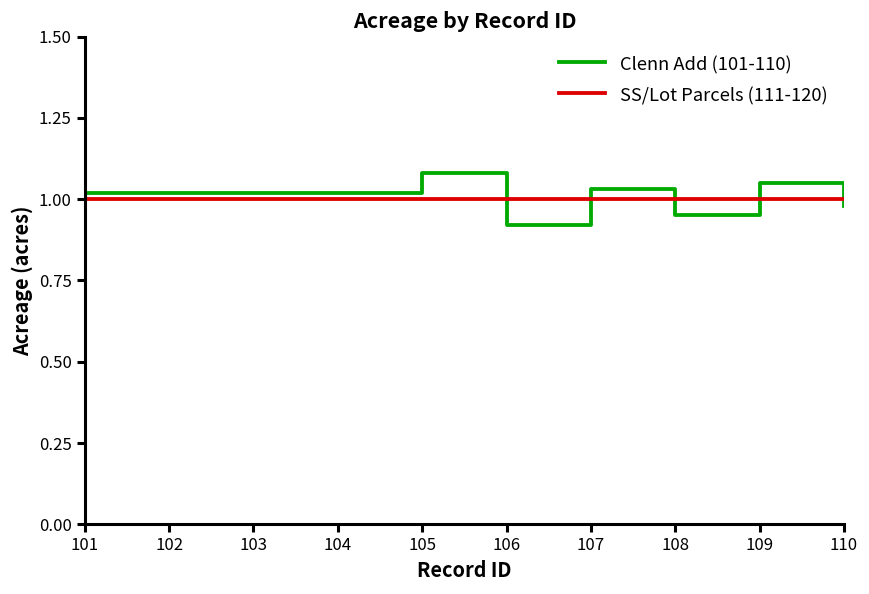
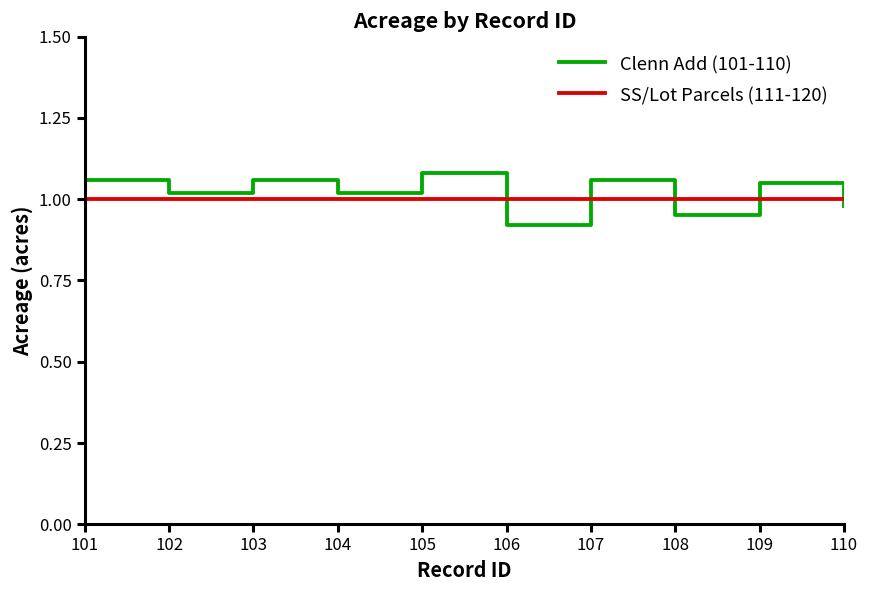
  {
    "Clenn Add (101-110)": {
-     "101": 1.02,
+     "101": 1.06,
      "102": 1.02,
-     "103": 1.02,
+     "103": 1.06,
      "104": 1.02,
      "105": 1.08,
      "106": 0.92,
-     "107": 1.03,
+     "107": 1.06,
      "108": 0.95,
      "109": 1.05,
      "110": 0.98
    },
    "SS/Lot Parcels (111-120)": {
      "101": 1.00,
      "102": 1.00,
      "103": 1.00,
      "104": 1.00,
      "105": 1.00,
      "106": 1.00,
      "107": 1.00,
      "108": 1.00,
      "109": 1.00,
      "110": 1.00
    }
  }
